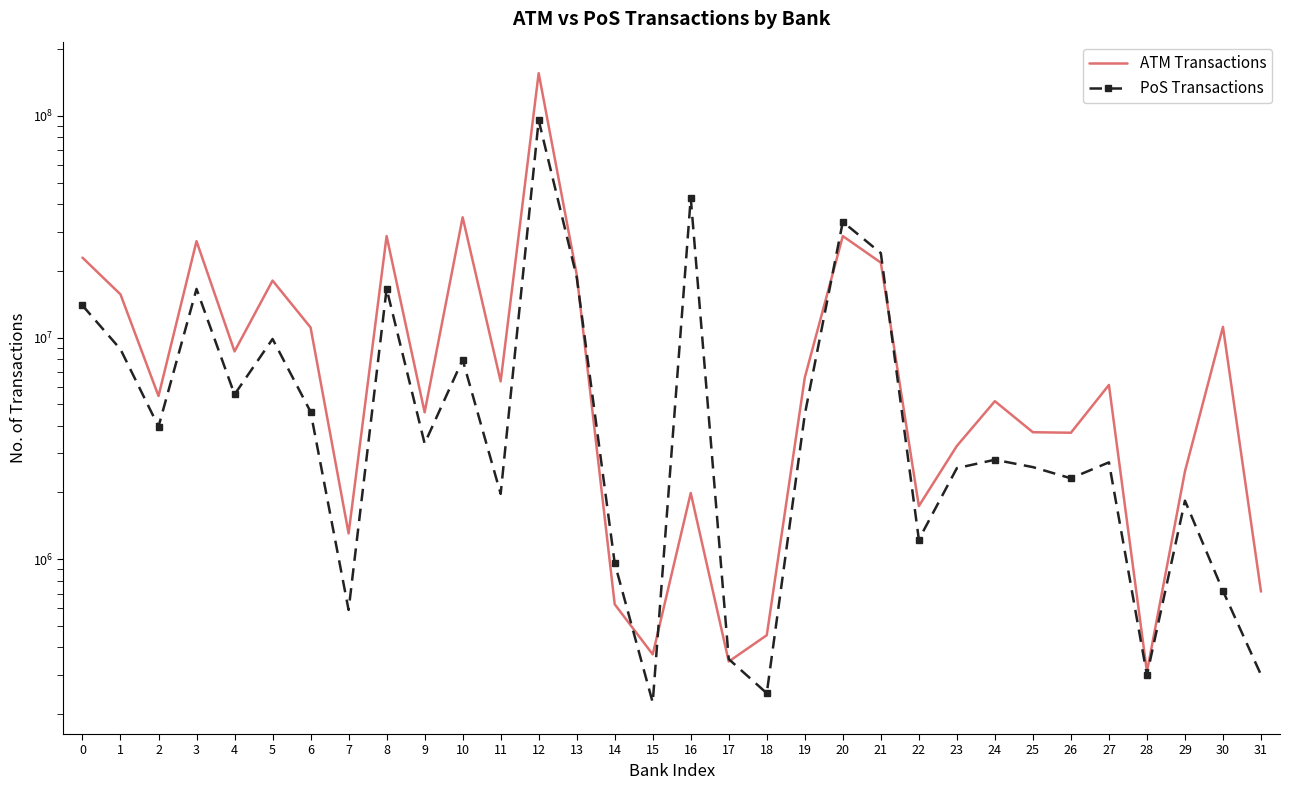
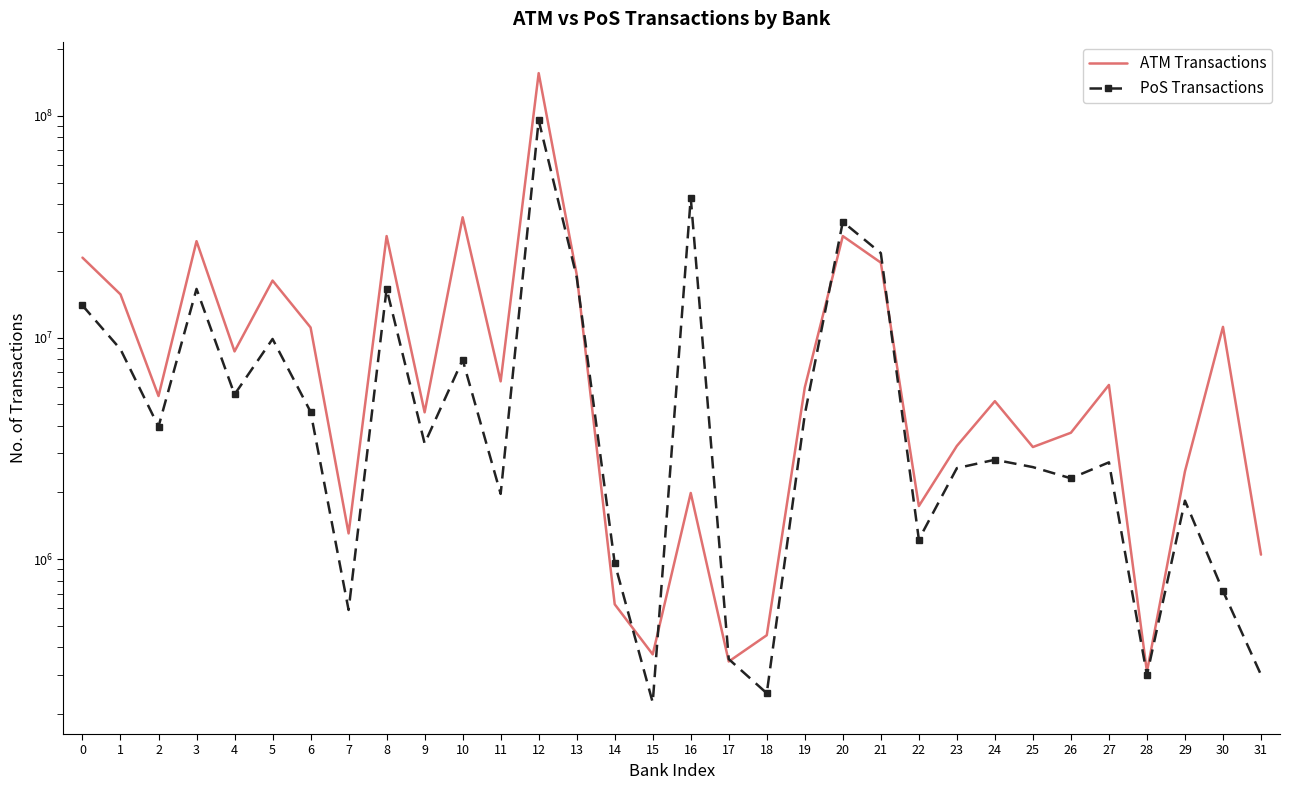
  {
    "ATM Transactions": {
      "0": 23000000,
      "1": 16000000,
      "2": 5400000,
      "3": 27000000,
      "4": 8700000,
      "5": 18000000,
      "6": 11000000,
      "7": 1300000,
      "8": 29000000,
      "9": 4600000,
      "10": 35000000,
      "11": 6300000,
      "12": 160000000,
      "14": 630000,
      "15": 370000,
      "16": 2000000,
      "18": 450000,
-     "19": 6600000,
+     "19": 6000000,
      "20": 29000000,
      "21": 22000000,
      "22": 1700000,
      "23": 3200000,
      "24": 5200000,
-     "25": 3700000,
+     "25": 3200000,
      "26": 3700000,
      "27": 6100000,
      "28": 310000,
      "29": 2500000,
      "30": 11000000,
-     "31": 710000
+     "31": 1000000
    },
    "PoS Transactions": {
      "0": 14000000,
      "1": 8900000,
      "2": 4000000,
      "3": 17000000,
      "4": 5500000,
      "5": 10000000,
      "6": 4600000,
      "7": 590000,
      "8": 17000000,
      "9": 3300000,
      "10": 7900000,
      "11": 2000000,
      "12": 96000000,
      "14": 960000,
      "15": 230000,
      "16": 43000000,
      "18": 250000,
      "19": 4500000,
      "20": 33000000,
      "21": 24000000,
      "22": 1200000,
      "23": 2600000,
      "24": 2800000,
      "25": 2600000,
      "26": 2300000,
      "27": 2700000,
      "28": 300000,
      "29": 1800000,
      "30": 720000,
      "31": 300000
    }
  }
